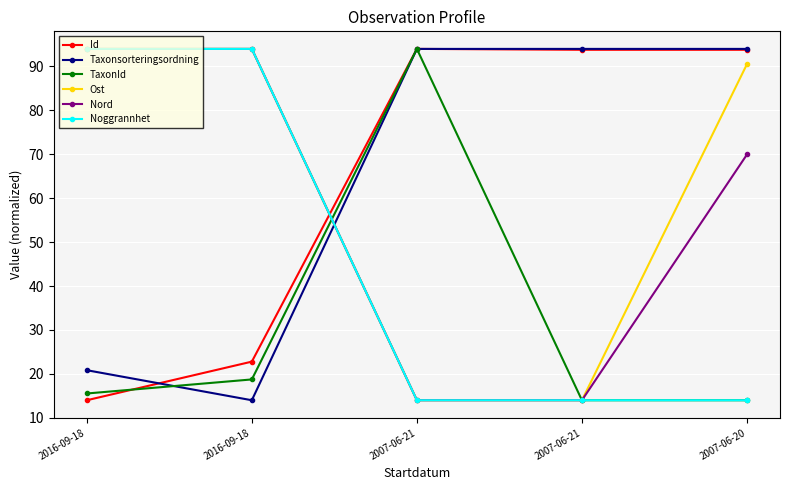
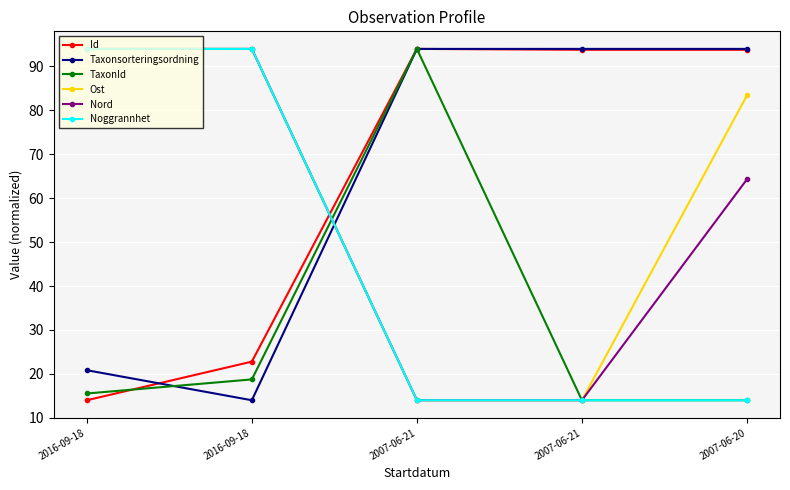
  {
    "Ost": {
-     "2007-06-20": 91
+     "2007-06-20": 83
    },
    "Nord": {
-     "2007-06-20": 70
+     "2007-06-20": 64
    }
  }
